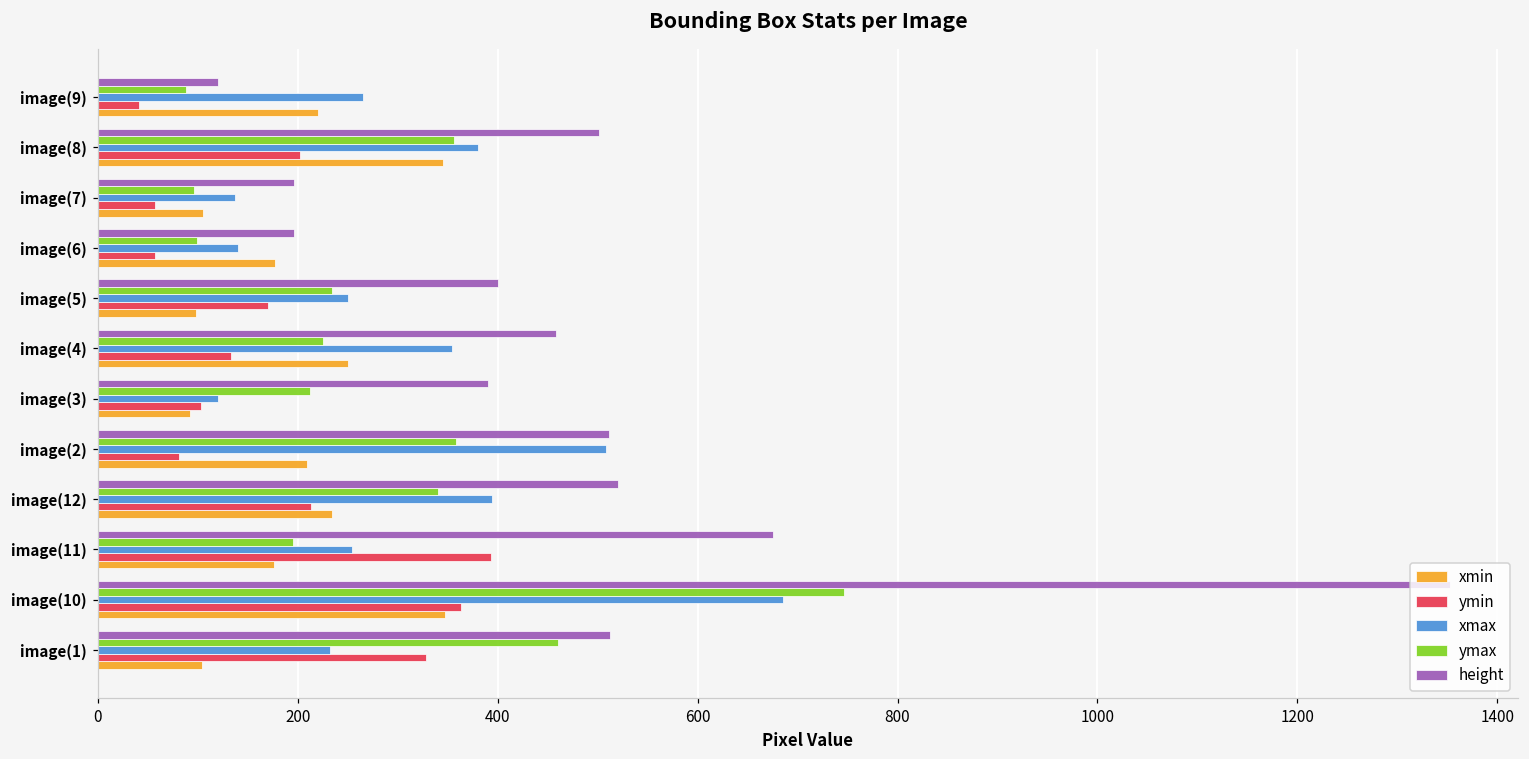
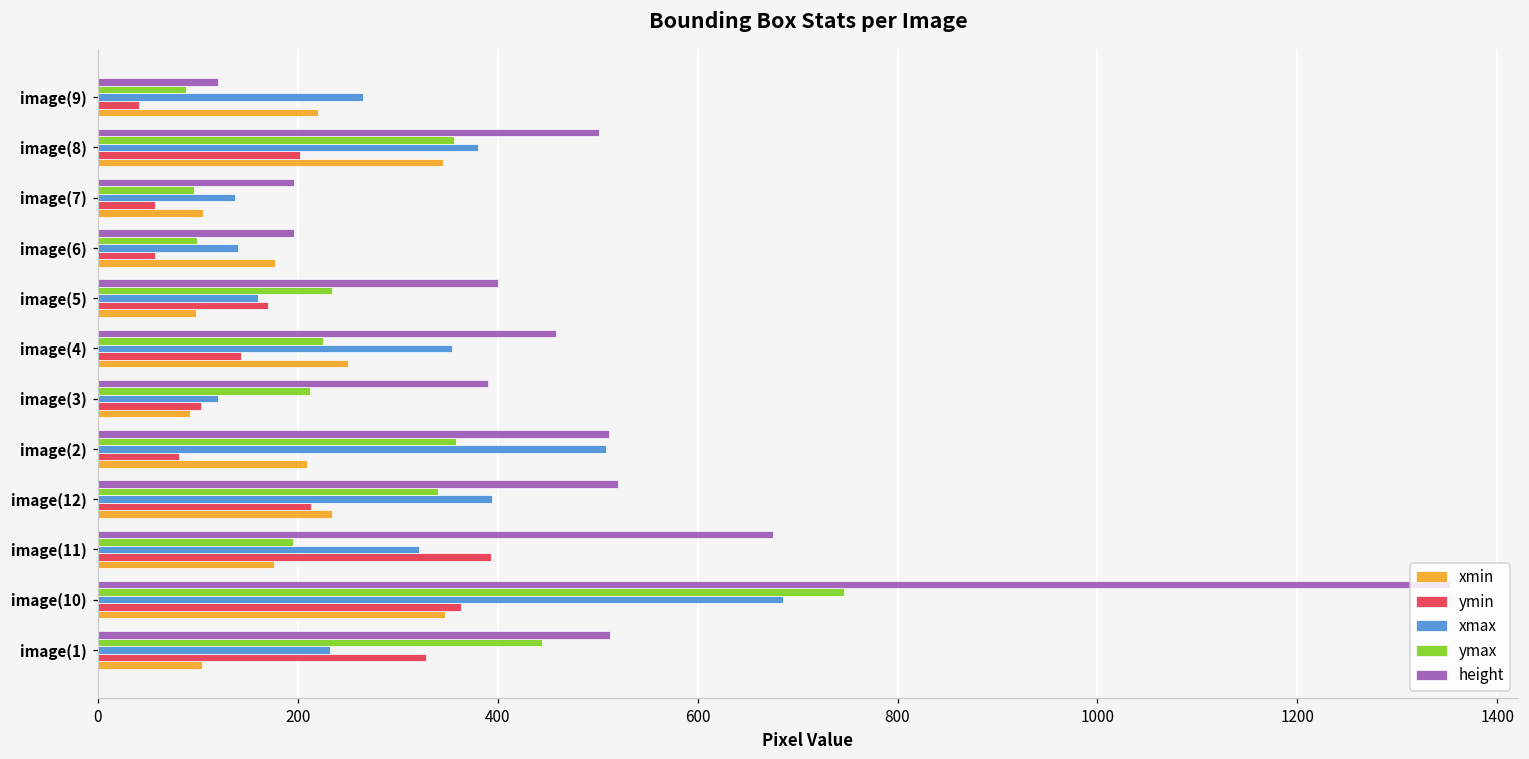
  {
    "xmin": {
      "image(9)": 220,
      "image(8)": 350,
      "image(7)": 110,
      "image(6)": 180,
      "image(5)": 100,
      "image(4)": 250,
      "image(3)": 90,
      "image(2)": 210,
      "image(12)": 230,
      "image(11)": 180,
      "image(10)": 350,
      "image(1)": 100
    },
    "ymin": {
      "image(9)": 40,
      "image(8)": 200,
      "image(7)": 60,
      "image(6)": 60,
      "image(5)": 170,
-     "image(4)": 130,
+     "image(4)": 140,
      "image(3)": 100,
      "image(2)": 80,
      "image(12)": 210,
      "image(11)": 390,
      "image(10)": 360,
      "image(1)": 330
    },
    "xmax": {
      "image(9)": 270,
      "image(8)": 380,
      "image(7)": 140,
      "image(6)": 140,
-     "image(5)": 250,
+     "image(5)": 160,
      "image(4)": 350,
      "image(3)": 120,
      "image(2)": 510,
      "image(12)": 390,
-     "image(11)": 250,
+     "image(11)": 320,
      "image(10)": 690,
      "image(1)": 230
    },
    "ymax": {
      "image(9)": 90,
      "image(8)": 360,
      "image(7)": 100,
      "image(6)": 100,
      "image(5)": 230,
      "image(4)": 230,
      "image(3)": 210,
      "image(2)": 360,
      "image(12)": 340,
      "image(11)": 200,
      "image(10)": 750,
-     "image(1)": 460
+     "image(1)": 440
    },
    "height": {
      "image(9)": 120,
      "image(8)": 500,
      "image(7)": 200,
      "image(6)": 200,
      "image(5)": 400,
      "image(4)": 460,
      "image(3)": 390,
      "image(2)": 510,
      "image(12)": 520,
      "image(11)": 680,
      "image(1)": 510
    }
  }
